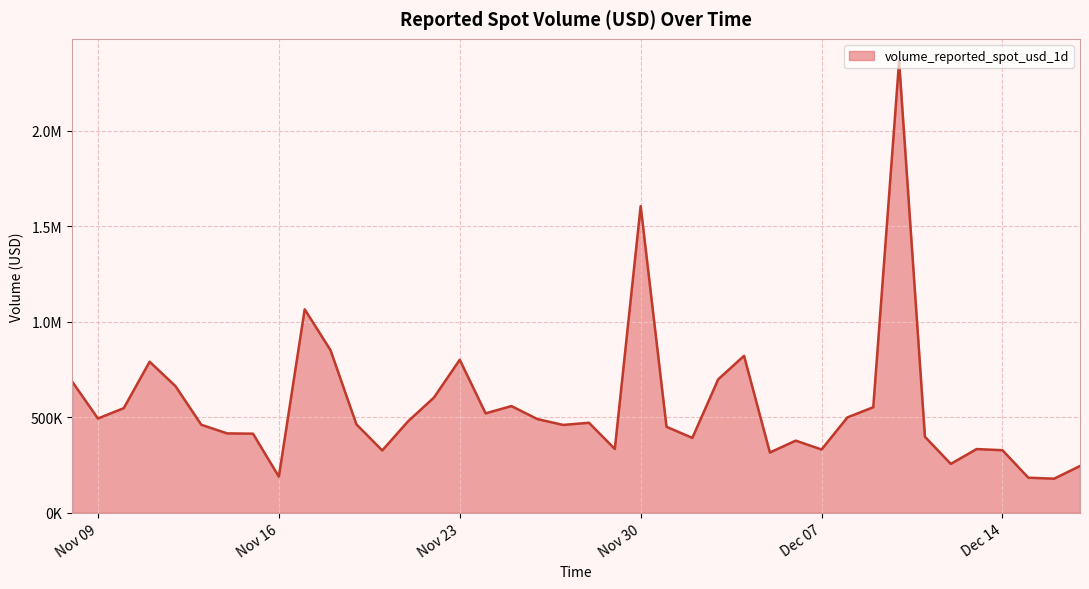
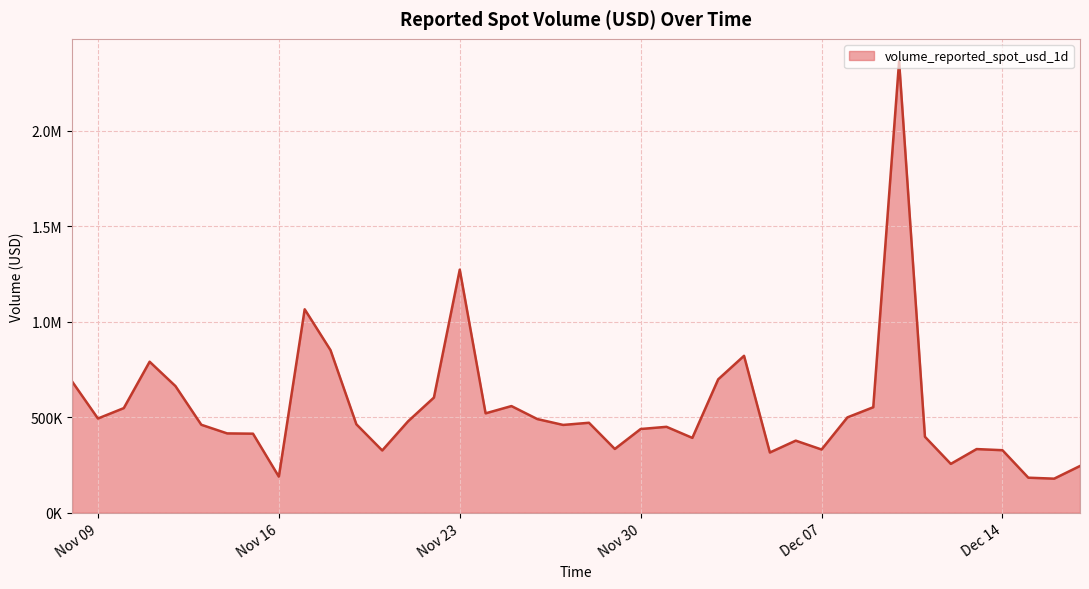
  {
    "Nov 09": 490000,
    "Nov 16": 190000,
-   "Nov 23": 800000,
-   "Nov 30": 1610000,
+   "Nov 23": 1270000,
+   "Nov 30": 440000,
    "Dec 07": 330000,
    "Dec 14": 330000
  }
